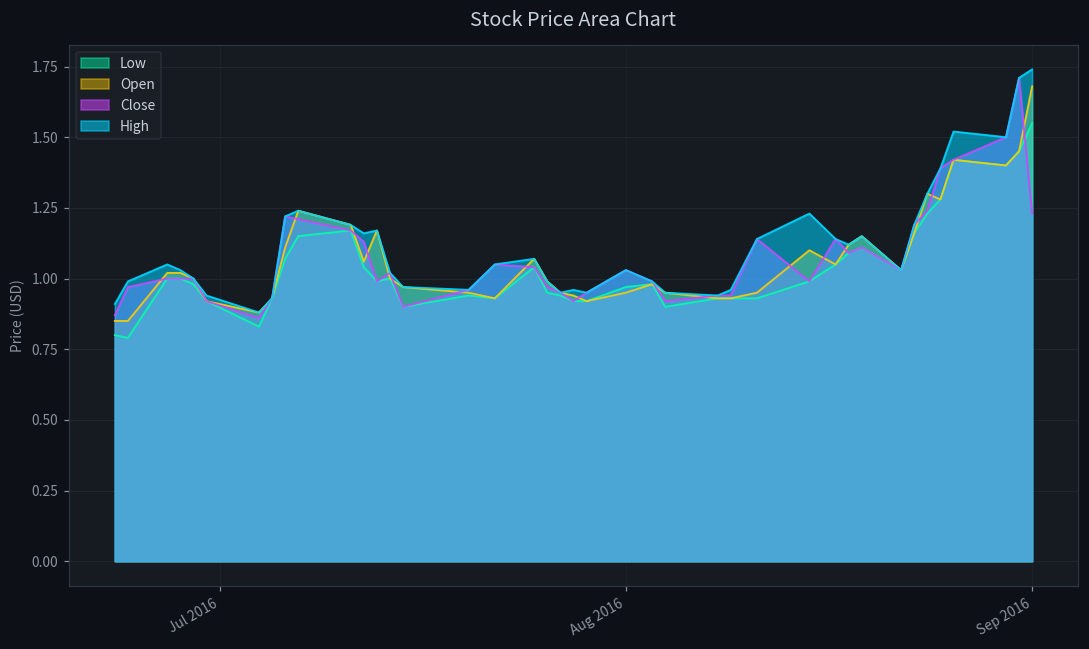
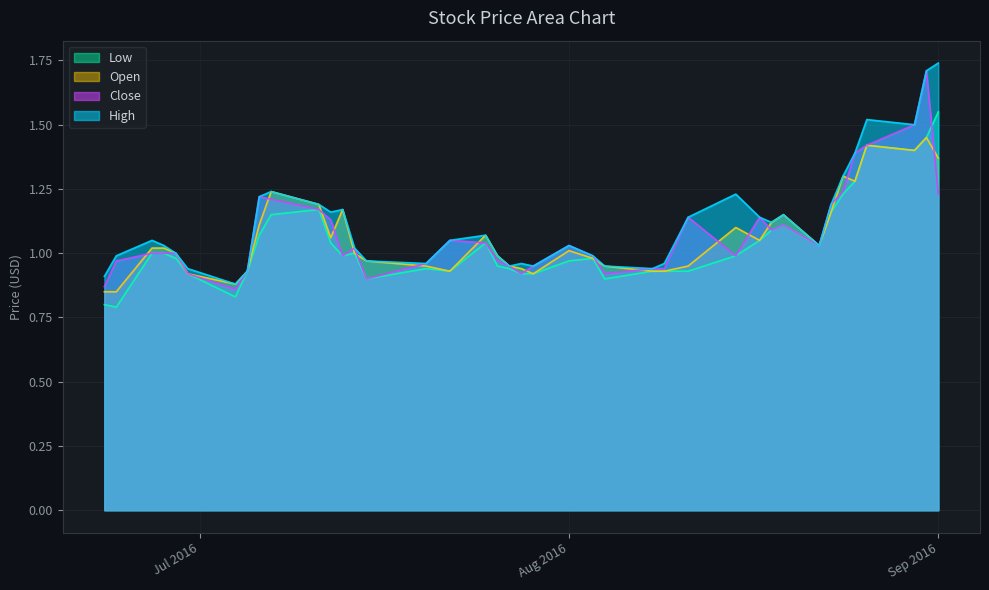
  {
    "Low": {
      "Aug 2016": 0.97,
      "Sep 2016": 1.55
    },
    "Open": {
-     "Aug 2016": 0.95,
-     "Sep 2016": 1.68
+     "Aug 2016": 1.01,
+     "Sep 2016": 1.37
    },
    "Close": {
      "Sep 2016": 1.23
    },
    "High": {
      "Sep 2016": 1.74
    }
  }
